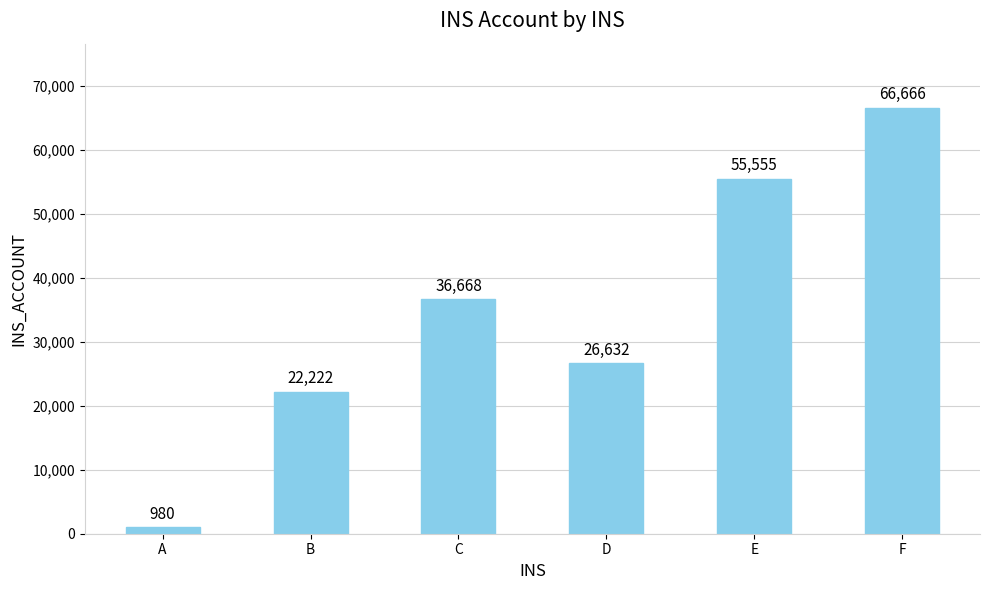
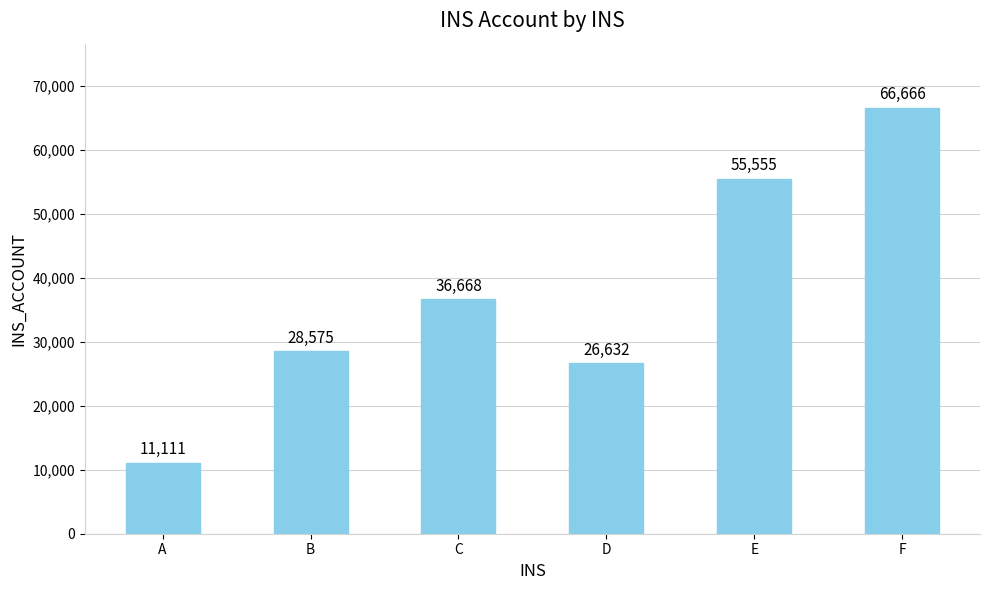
  {
-   "A": "980",
-   "B": "22,222",
+   "A": "11,111",
+   "B": "28,575",
    "C": "36,668",
    "D": "26,632",
    "E": "55,555",
    "F": "66,666"
  }
